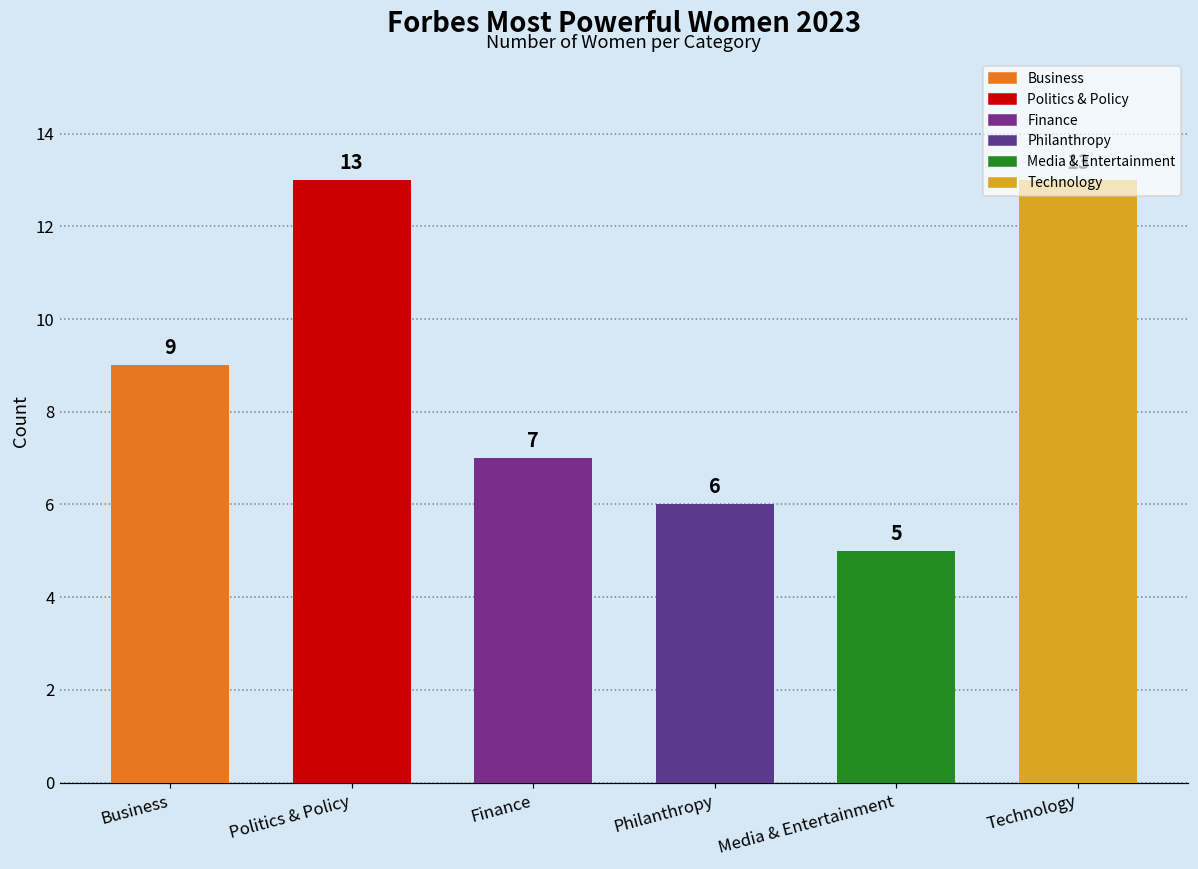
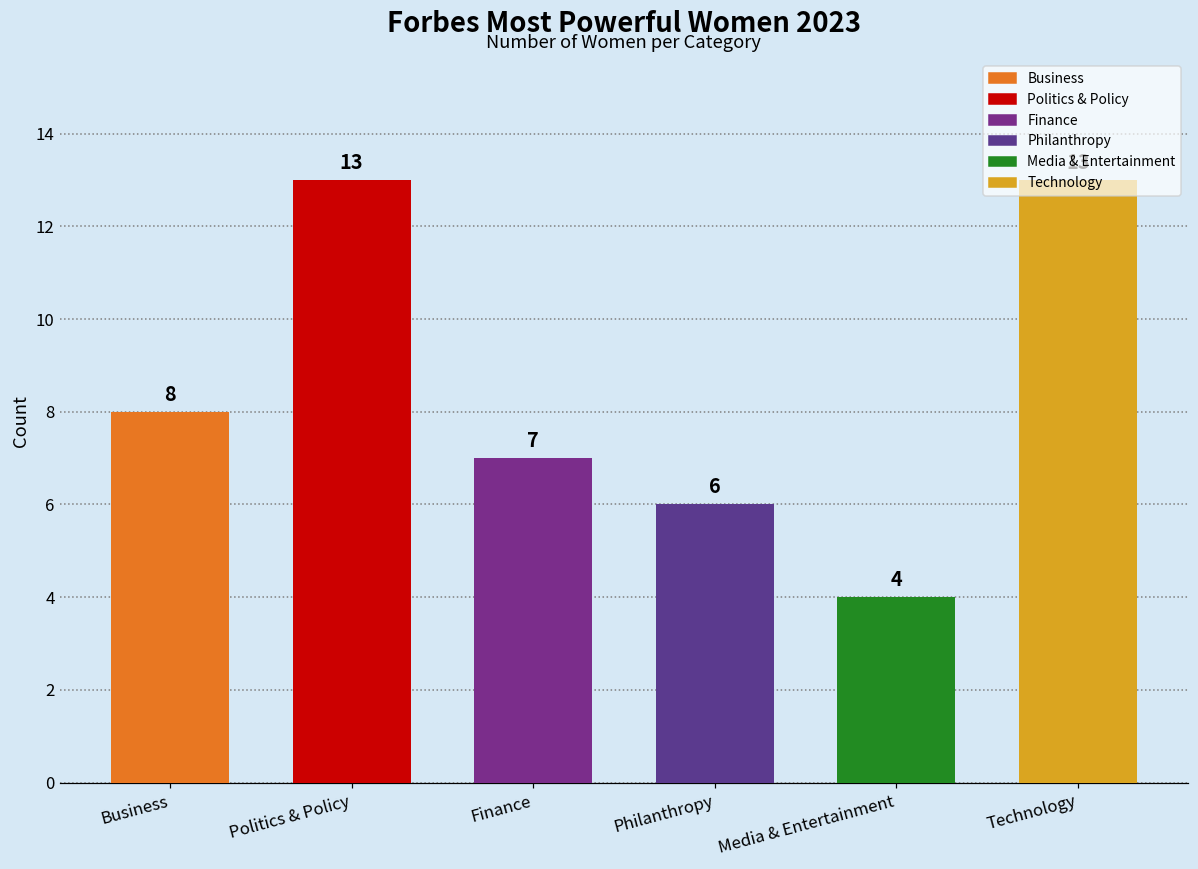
  {
-   "Business": 9,
+   "Business": 8,
    "Politics & Policy": 13,
    "Finance": 7,
    "Philanthropy": 6,
-   "Media & Entertainment": 5
+   "Media & Entertainment": 4
  }
